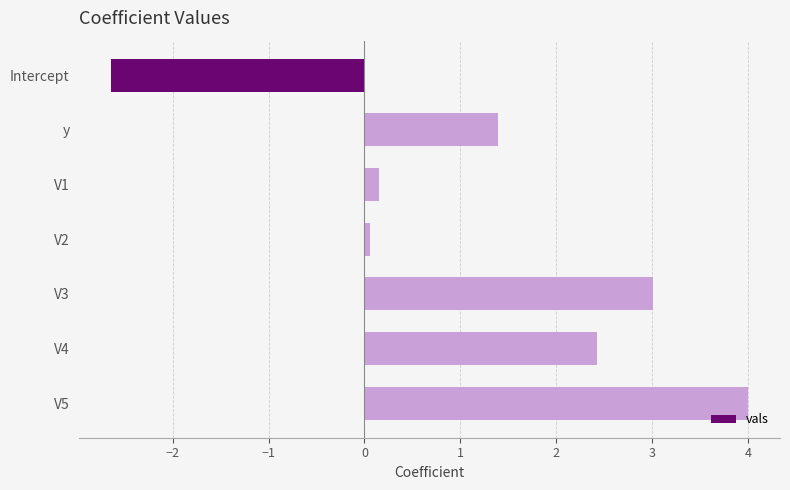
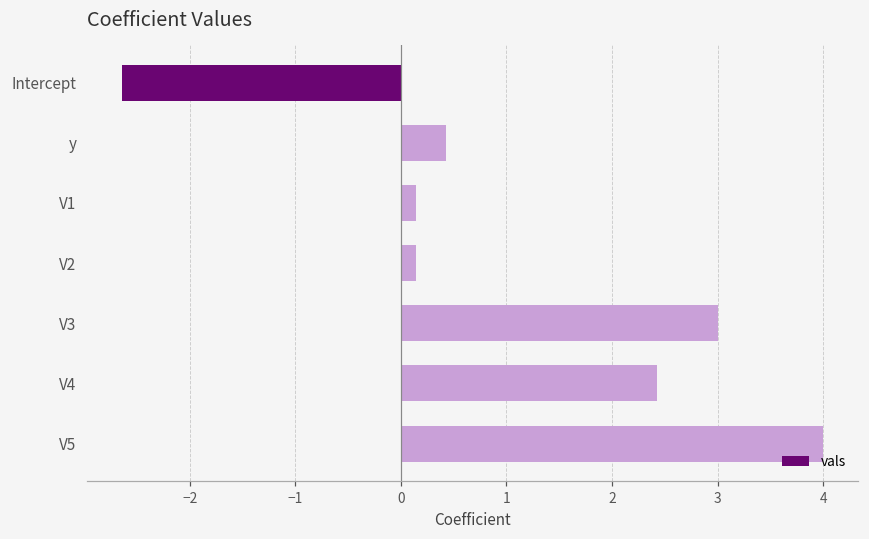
  {
    "Intercept": -2.6,
-   "y": 1.4,
+   "y": 0.4,
    "V1": 0.1,
-   "V2": 0.05,
+   "V2": 0.14,
    "V3": 3.0,
    "V4": 2.4,
    "V5": 4.0
  }
